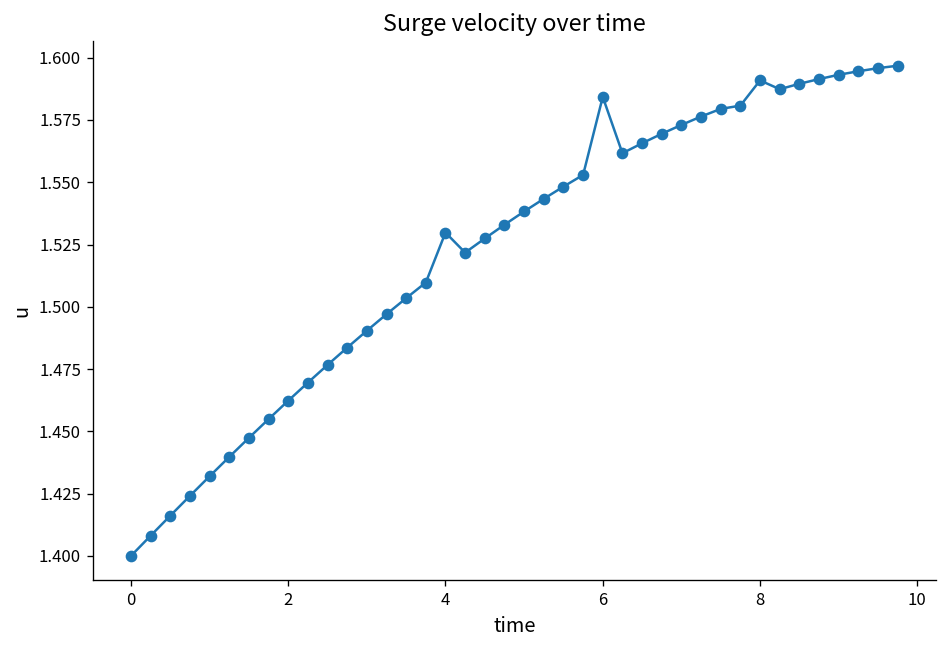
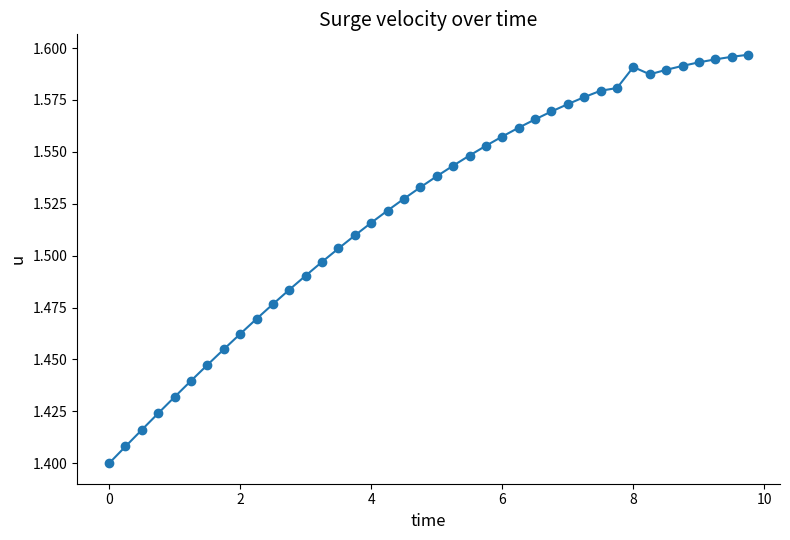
  {
    "0": 1.400,
    "2": 1.462,
-   "4": 1.530,
-   "6": 1.584,
+   "4": 1.516,
+   "6": 1.557,
    "8": 1.591
  }
